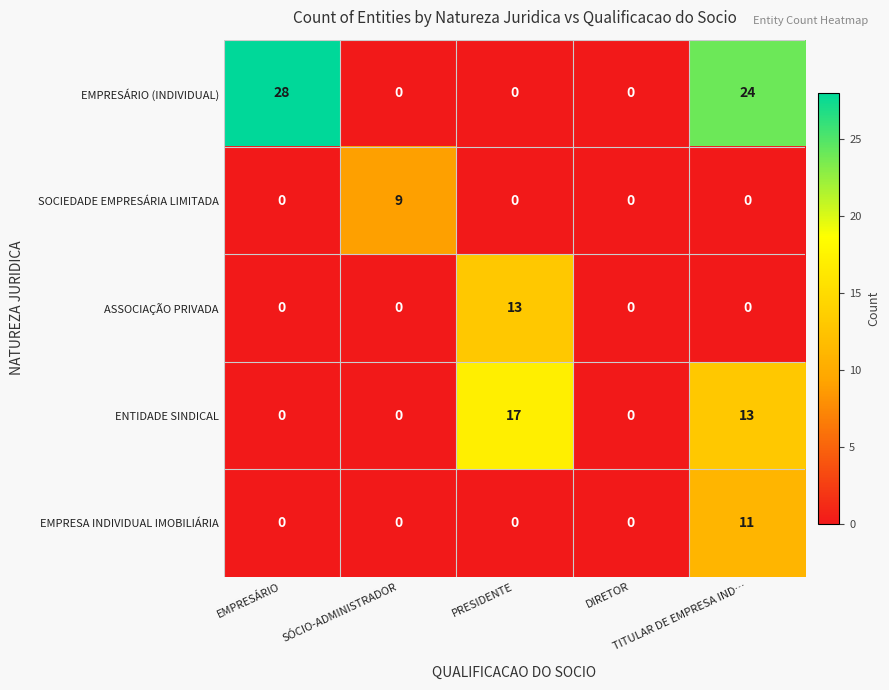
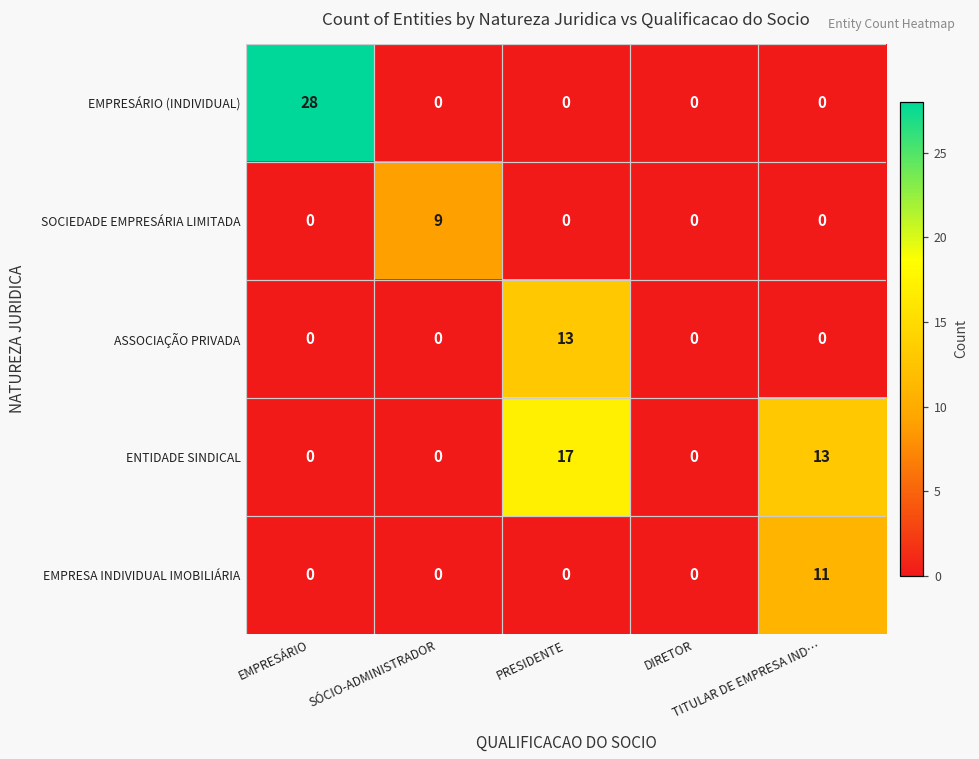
  {
    "EMPRESÁRIO (INDIVIDUAL)": {
      "EMPRESÁRIO": 28,
      "SÓCIO-ADMINISTRADOR": 0,
      "PRESIDENTE": 0,
      "DIRETOR": 0,
-     "TITULAR DE EMPRESA IND…": 24
+     "TITULAR DE EMPRESA IND…": 0
    },
    "SOCIEDADE EMPRESÁRIA LIMITADA": {
      "EMPRESÁRIO": 0,
      "SÓCIO-ADMINISTRADOR": 9,
      "PRESIDENTE": 0,
      "DIRETOR": 0,
      "TITULAR DE EMPRESA IND…": 0
    },
    "ASSOCIAÇÃO PRIVADA": {
      "EMPRESÁRIO": 0,
      "SÓCIO-ADMINISTRADOR": 0,
      "PRESIDENTE": 13,
      "DIRETOR": 0,
      "TITULAR DE EMPRESA IND…": 0
    },
    "ENTIDADE SINDICAL": {
      "EMPRESÁRIO": 0,
      "SÓCIO-ADMINISTRADOR": 0,
      "PRESIDENTE": 17,
      "DIRETOR": 0,
      "TITULAR DE EMPRESA IND…": 13
    },
    "EMPRESA INDIVIDUAL IMOBILIÁRIA": {
      "EMPRESÁRIO": 0,
      "SÓCIO-ADMINISTRADOR": 0,
      "PRESIDENTE": 0,
      "DIRETOR": 0,
      "TITULAR DE EMPRESA IND…": 11
    }
  }
